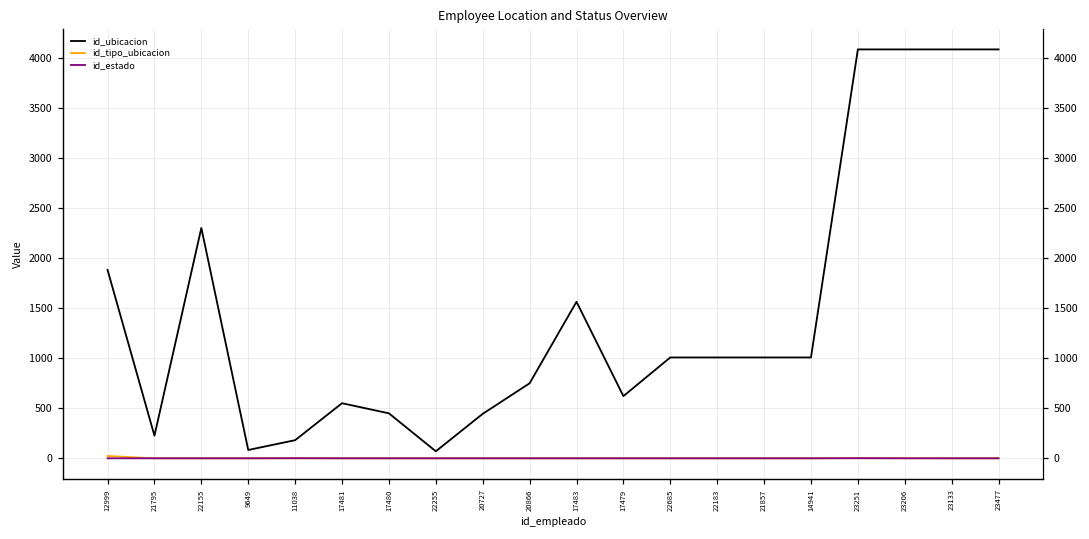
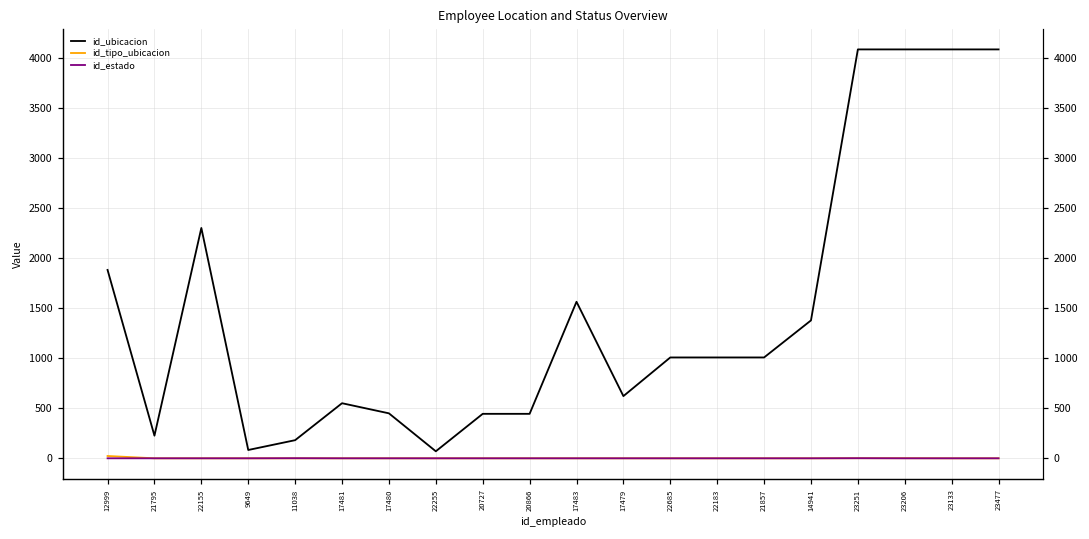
  {
    "id_ubicacion": {
      "12999": 1900,
      "21795": 200,
      "22155": 2300,
      "9649": 100,
      "11038": 200,
      "17481": 600,
      "17480": 500,
      "22255": 100,
      "20727": 400,
-     "20866": 800,
+     "20866": 400,
      "17483": 1600,
      "17479": 600,
      "22685": 1000,
      "22183": 1000,
      "21857": 1000,
-     "14941": 1000,
+     "14941": 1400,
      "23251": 4100,
      "23206": 4100,
      "23133": 4100,
      "23477": 4100
    }
  }
